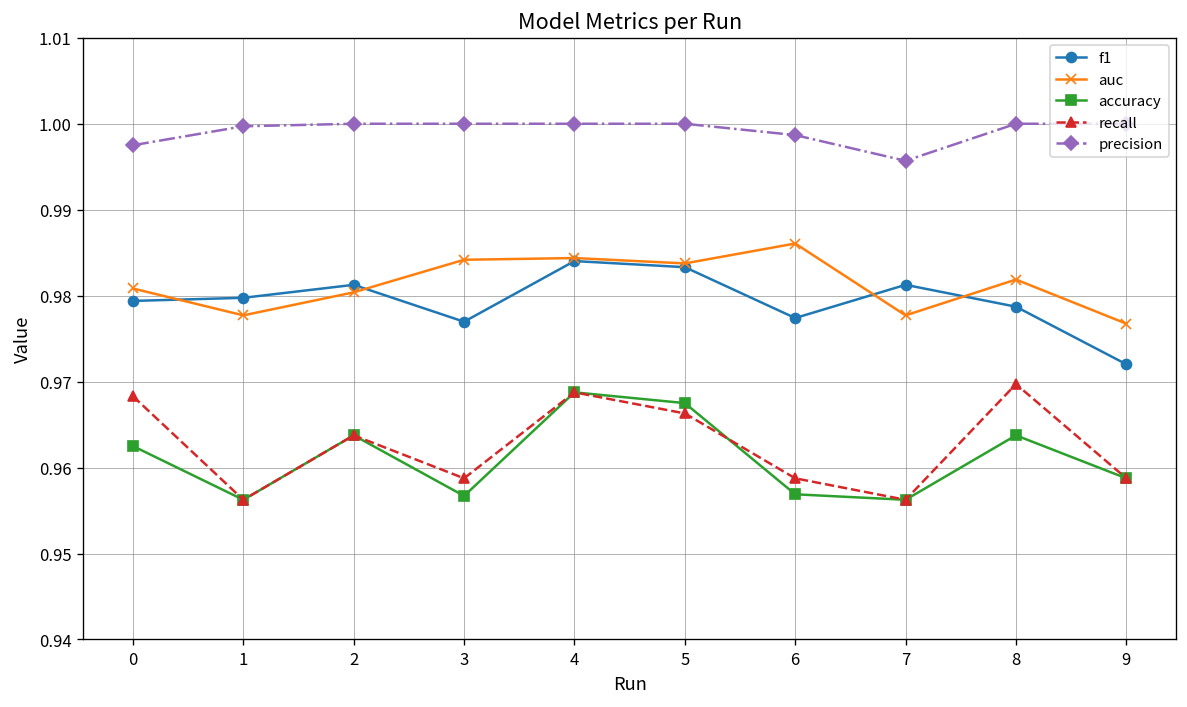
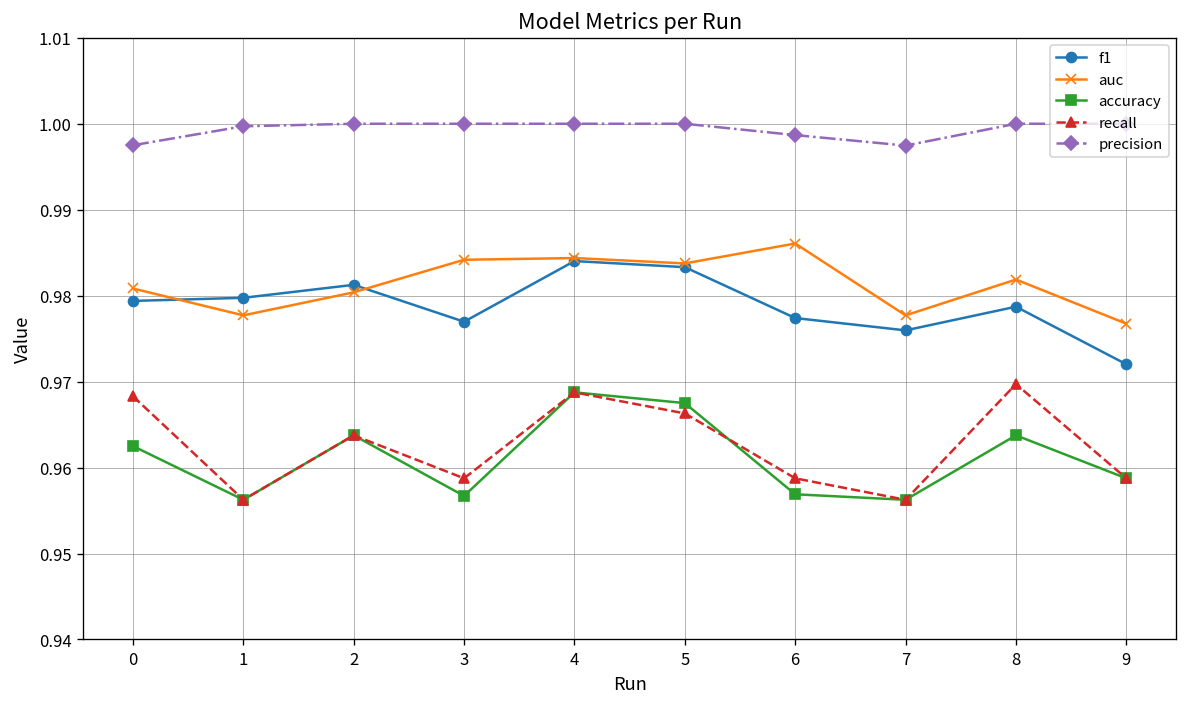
  {
    "f1": {
      "0": 0.979,
      "1": 0.980,
      "2": 0.981,
      "3": 0.977,
      "5": 0.983,
      "6": 0.977,
-     "7": 0.981,
+     "7": 0.976,
      "8": 0.979,
      "9": 0.972
    },
    "auc": {
      "0": 0.981,
      "1": 0.978,
      "2": 0.980,
      "3": 0.984,
      "5": 0.984,
      "6": 0.986,
      "7": 0.978,
      "8": 0.982,
      "9": 0.977
    },
    "accuracy": {
      "0": 0.963,
      "3": 0.957,
      "5": 0.968,
      "6": 0.957,
      "8": 0.964
    },
    "recall": {
      "0": 0.968,
      "3": 0.959,
      "5": 0.966,
      "6": 0.959,
      "8": 0.970
    },
    "precision": {
      "0": 0.998,
      "1": 1.000,
      "2": 1.000,
      "3": 1.000,
      "4": 1.000,
      "5": 1.000,
      "6": 0.999,
-     "7": 0.996,
+     "7": 0.997,
      "8": 1.000
    }
  }
